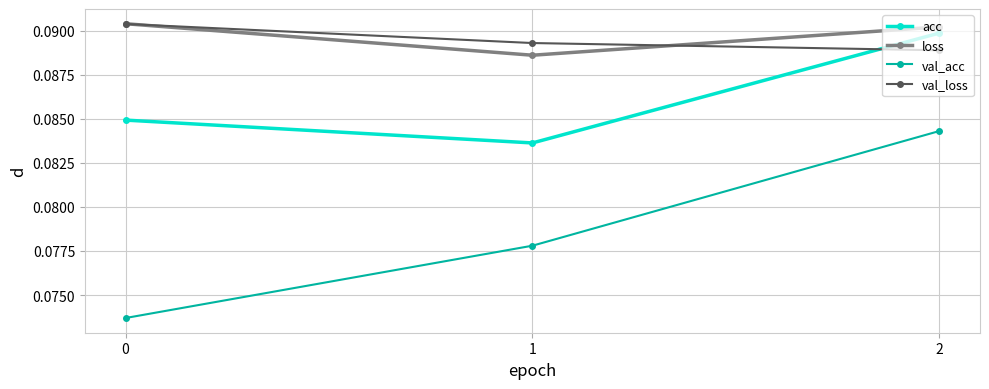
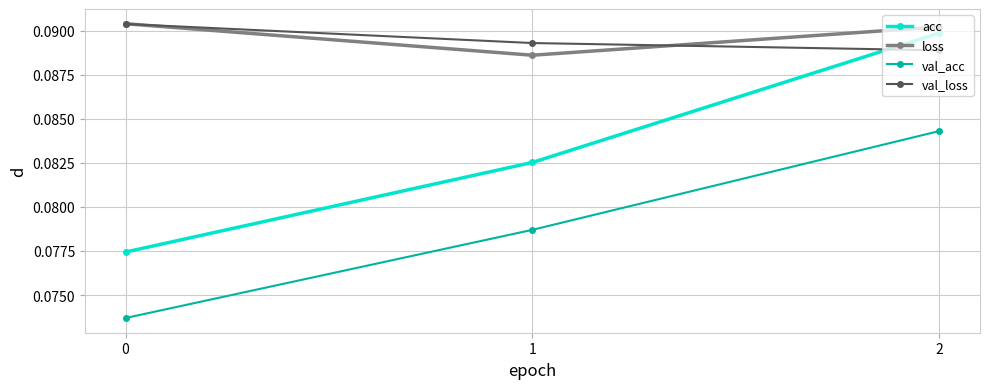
  {
    "acc": {
-     "0": 0.0849,
-     "1": 0.0836
+     "0": 0.0774,
+     "1": 0.0825
    },
    "loss": {
      "1": 0.0886
    },
    "val_acc": {
      "0": 0.0737,
-     "1": 0.0778,
+     "1": 0.0787,
      "2": 0.0843
    },
    "val_loss": {
      "1": 0.0893
    }
  }
